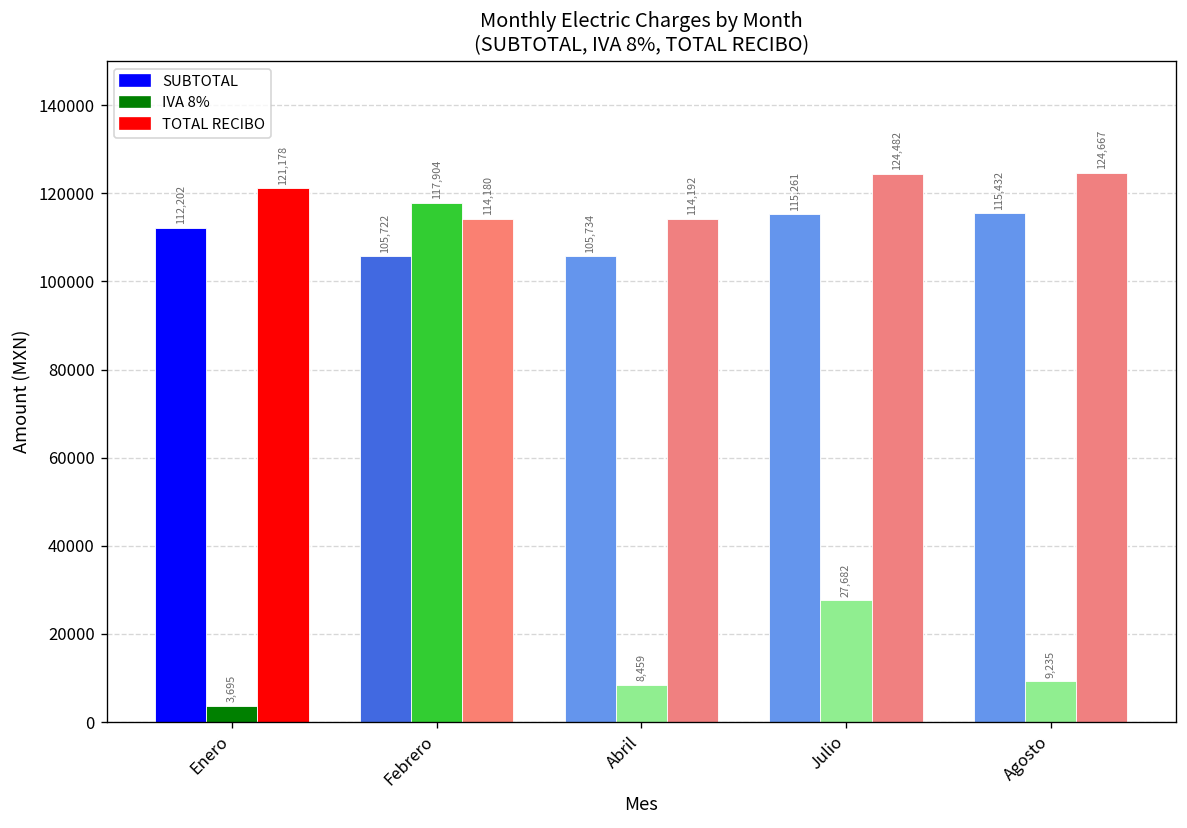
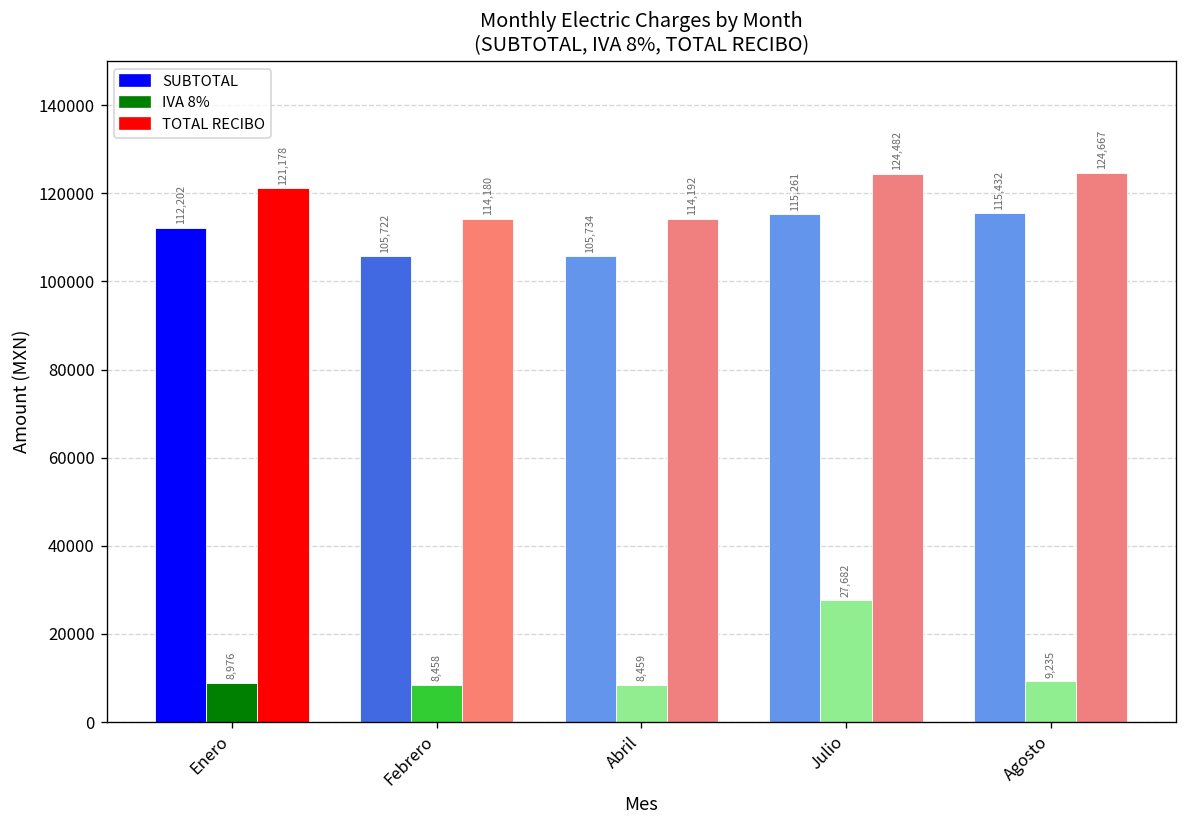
  {
-   "Enero": "3,695",
-   "Febrero": "117,904",
+   "Enero": "8,976",
+   "Febrero": "8,458",
    "Abril": "8,459",
    "Julio": "27,682",
    "Agosto": "9,235"
  }
